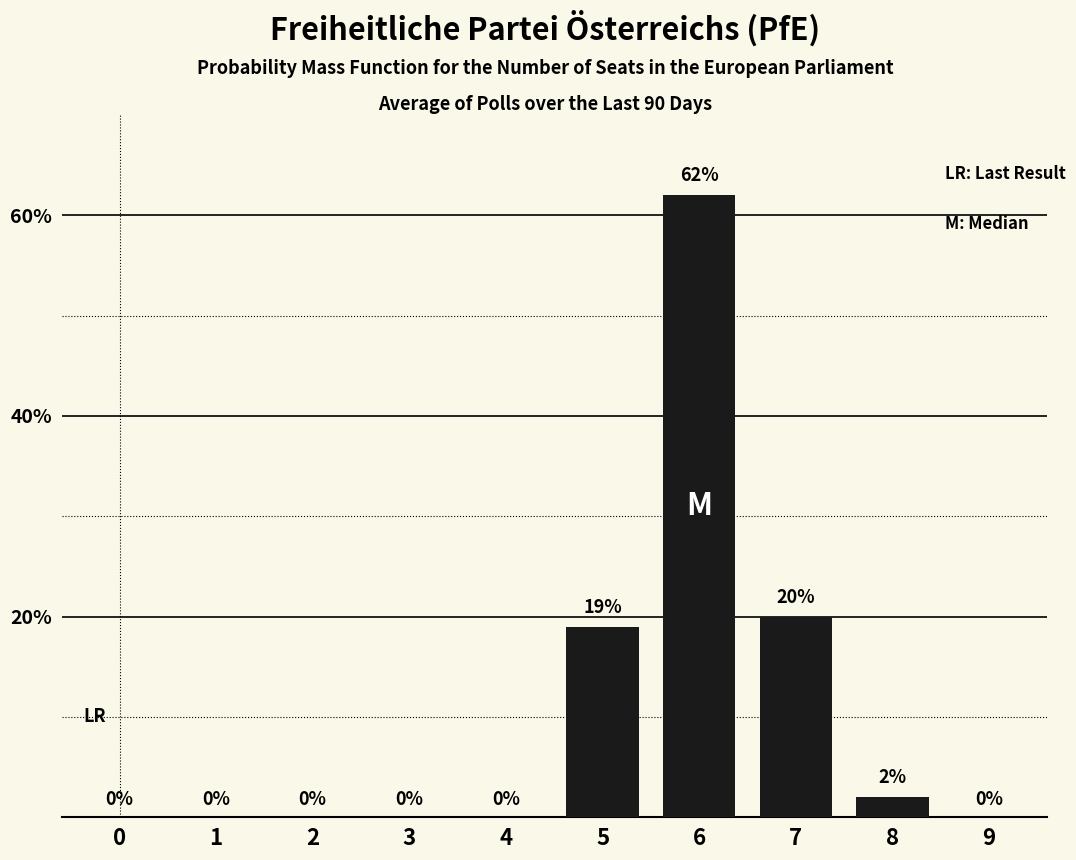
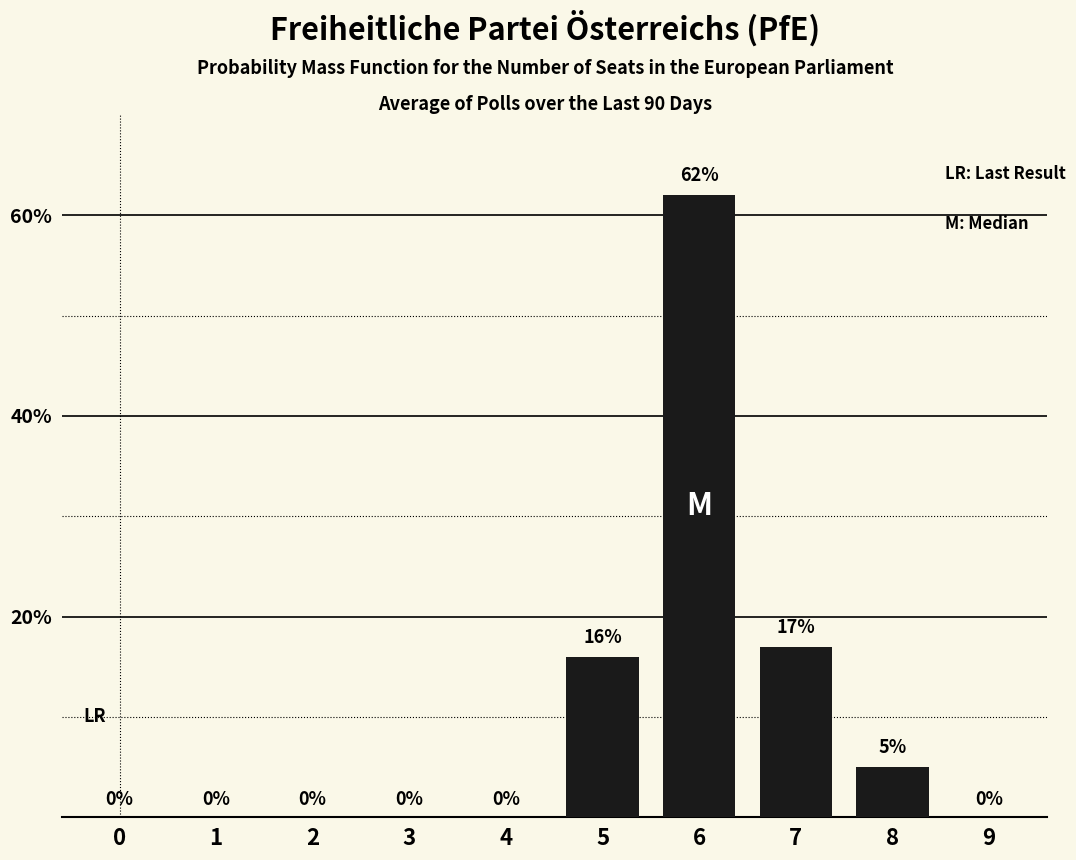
  {
    "0": "0%",
    "1": "0%",
    "2": "0%",
    "3": "0%",
    "4": "0%",
-   "5": "19%",
+   "5": "16%",
    "6": "62%",
-   "7": "20%",
-   "8": "2%",
+   "7": "17%",
+   "8": "5%",
    "9": "0%"
  }
